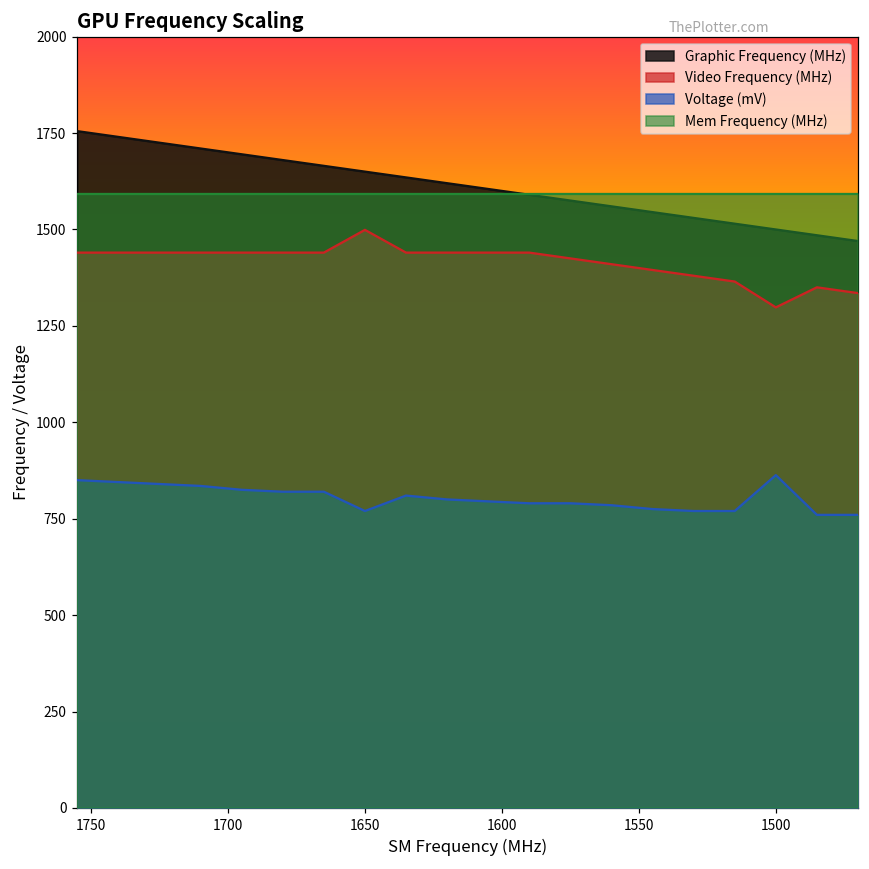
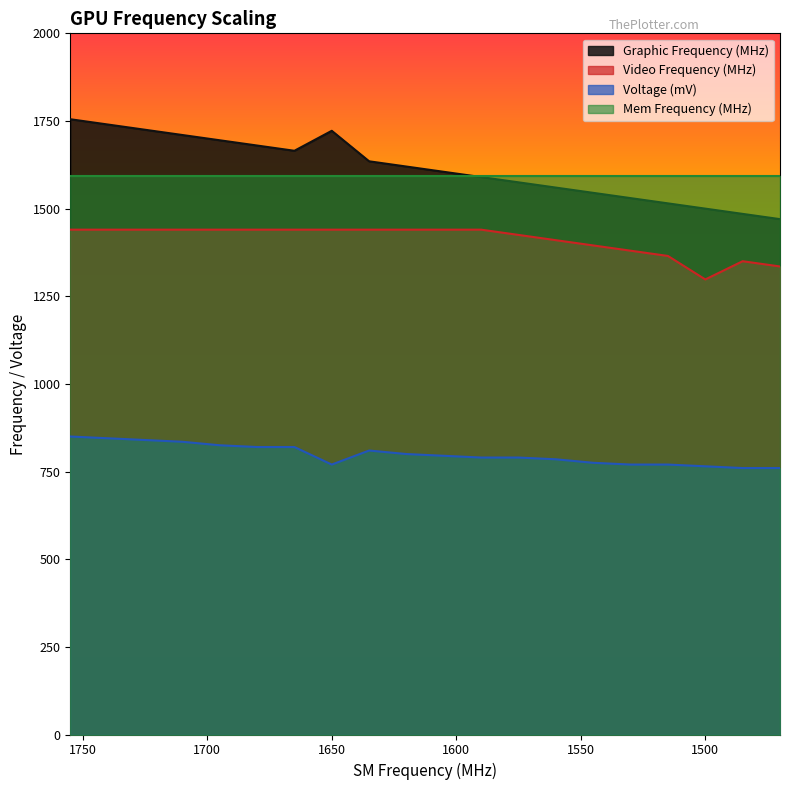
  {
    "Graphic Frequency (MHz)": {
-     "1650": 1650,
+     "1650": 1720,
      "1500": 1500
    },
    "Video Frequency (MHz)": {
-     "1650": 1500,
+     "1650": 1440,
      "1500": 1300
    },
    "Voltage (mV)": {
      "1650": 770,
-     "1500": 860
+     "1500": 770
    },
    "Mem Frequency (MHz)": {
      "1650": 1590,
      "1500": 1590
    }
  }
